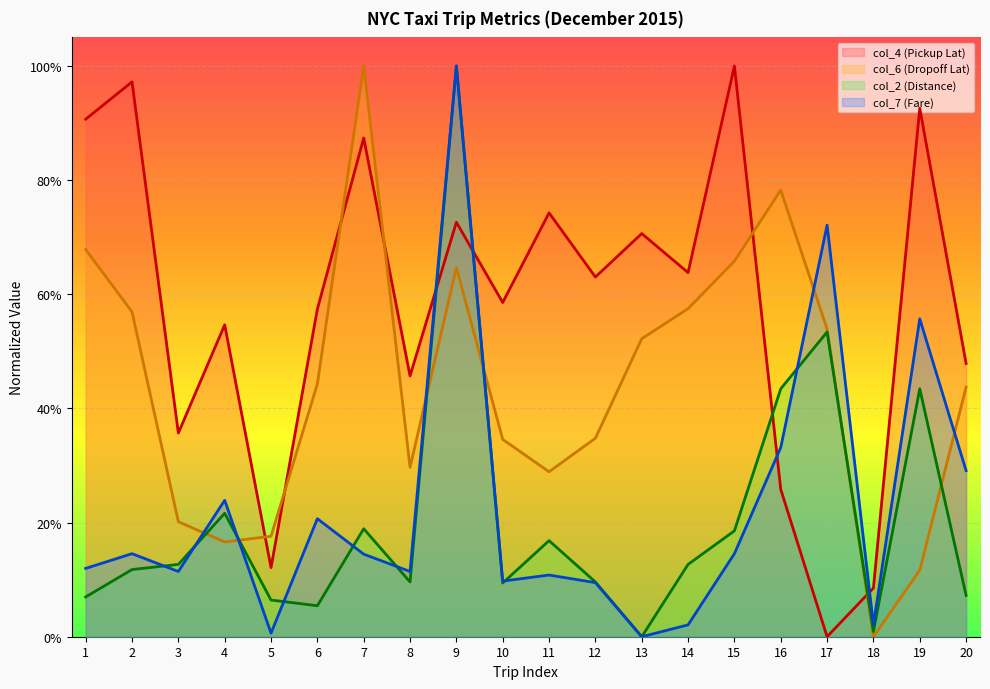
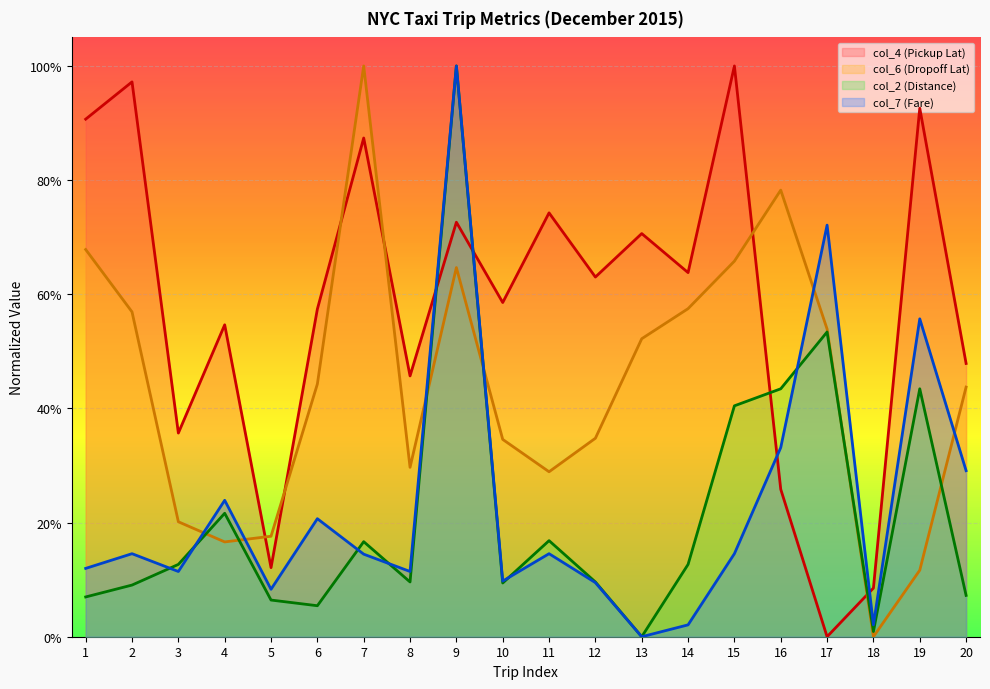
  {
    "col_2 (Distance)": {
      "1": "7%",
-     "2": "12%",
+     "2": "9%",
      "3": "13%",
      "4": "22%",
      "5": "6%",
      "6": "5%",
-     "7": "19%",
+     "7": "17%",
      "8": "10%",
      "11": "17%",
      "14": "13%",
-     "15": "19%",
+     "15": "40%",
      "16": "43%",
      "17": "53%",
      "18": "1%",
      "19": "43%",
      "20": "7%"
    },
    "col_7 (Fare)": {
      "1": "12%",
      "2": "15%",
      "3": "11%",
      "4": "24%",
-     "5": "1%",
+     "5": "8%",
      "6": "21%",
      "7": "14%",
      "8": "11%",
-     "11": "11%",
+     "11": "15%",
      "14": "2%",
      "15": "15%",
      "16": "33%",
      "17": "72%",
      "18": "2%",
      "19": "56%",
      "20": "29%"
    }
  }
